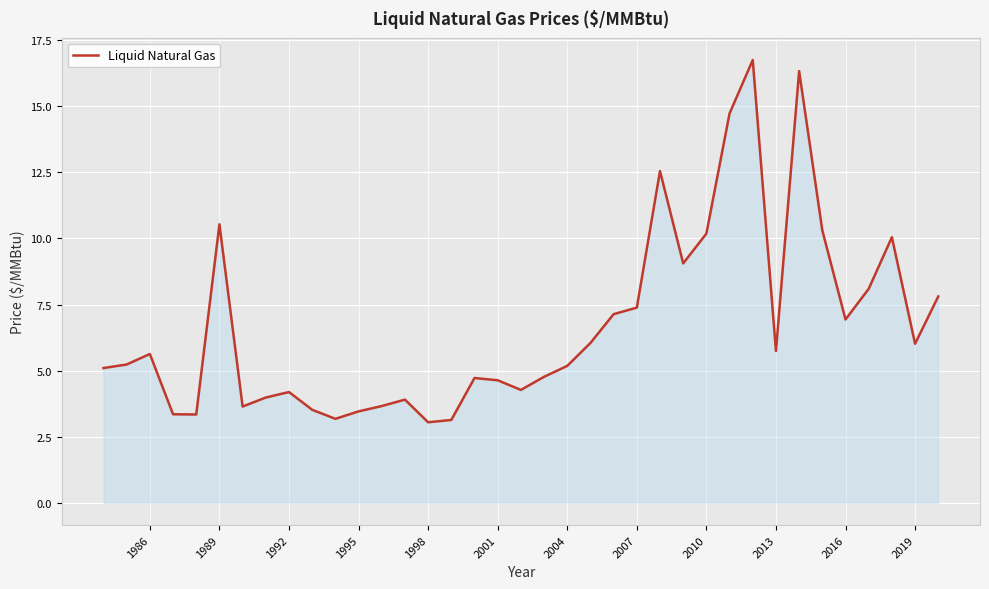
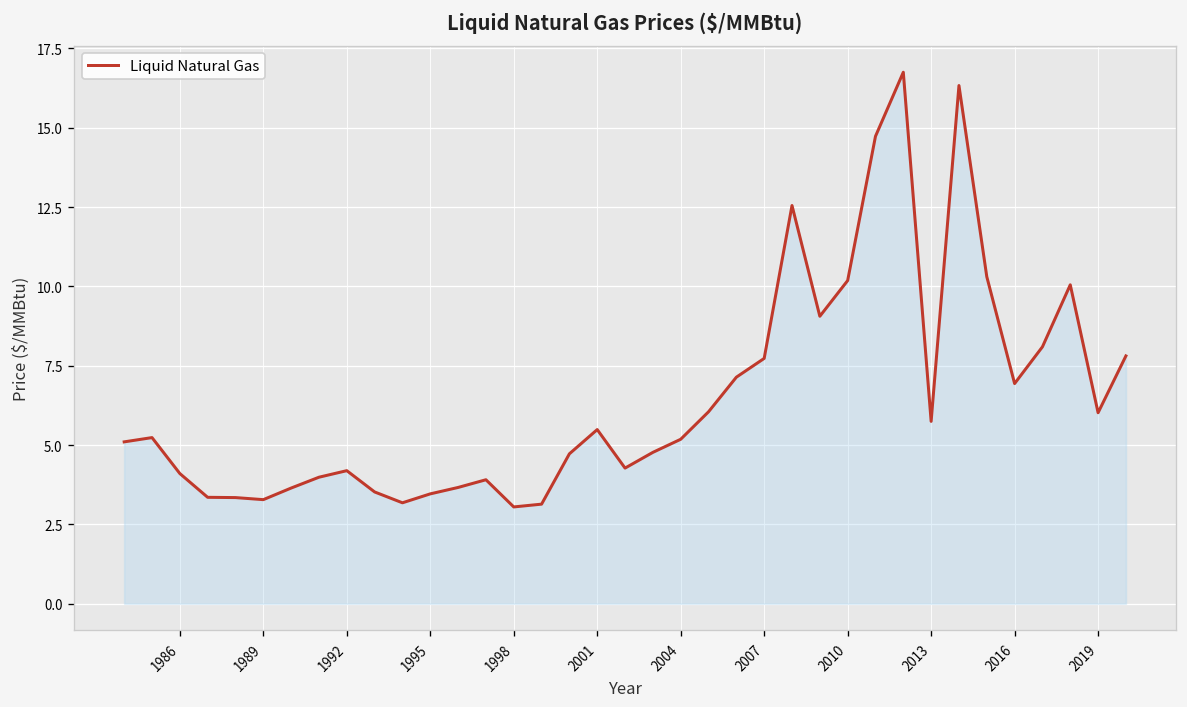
  {
-   "1986": 5.6,
-   "1989": 10.5,
+   "1986": 4.1,
+   "1989": 3.3,
    "1992": 4.2,
    "1995": 3.5,
    "1998": 3.0,
-   "2001": 4.6,
+   "2001": 5.5,
    "2004": 5.2,
-   "2007": 7.4,
+   "2007": 7.7,
    "2010": 10.2,
    "2013": 5.7,
    "2016": 6.9,
    "2019": 6.0
  }
